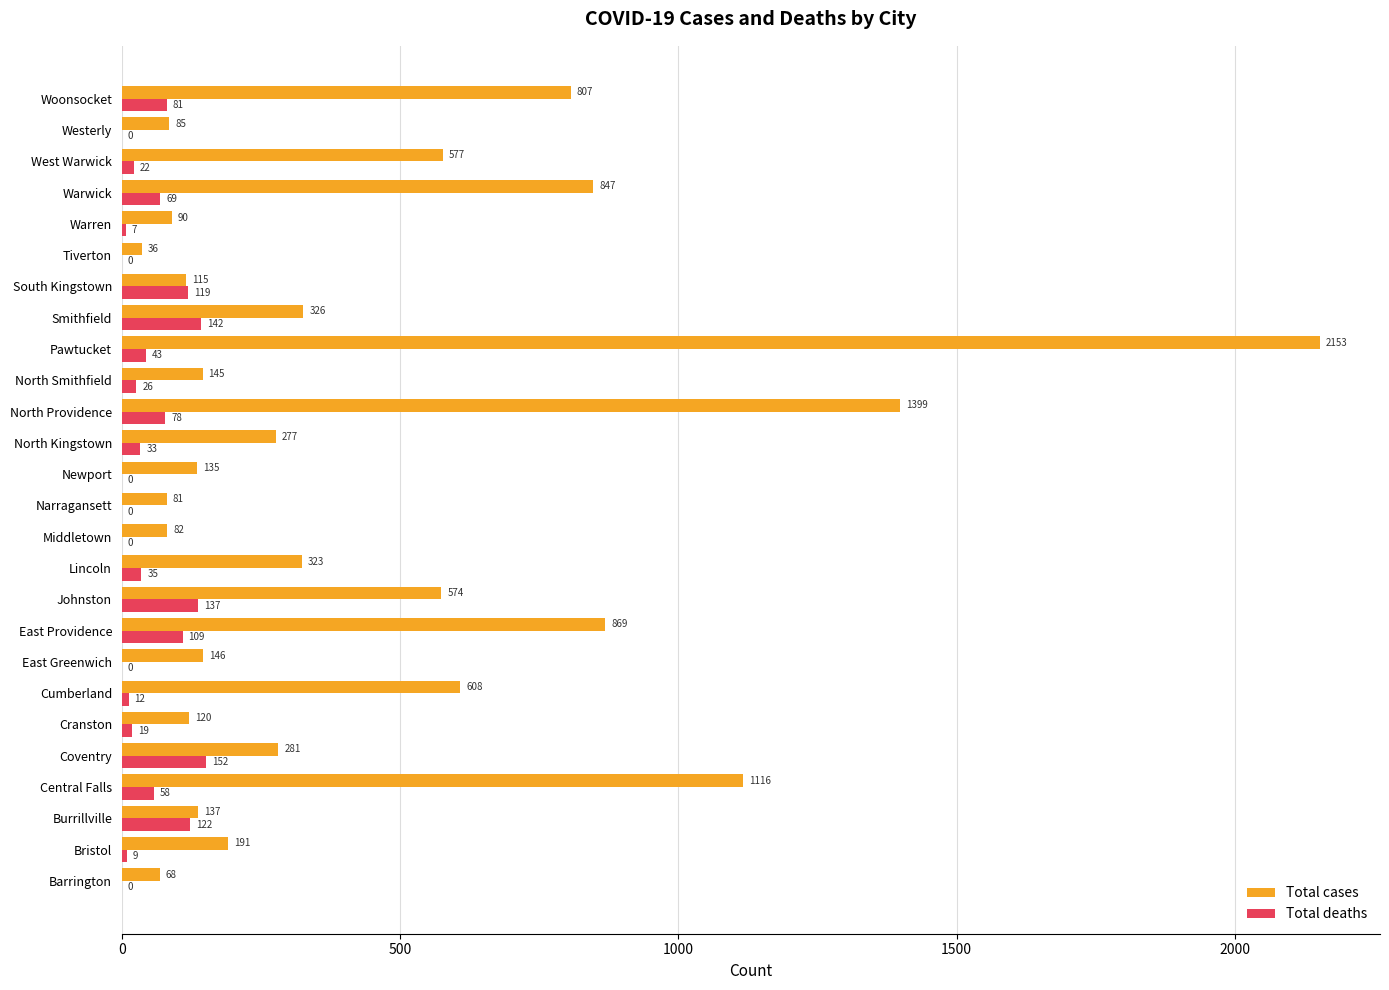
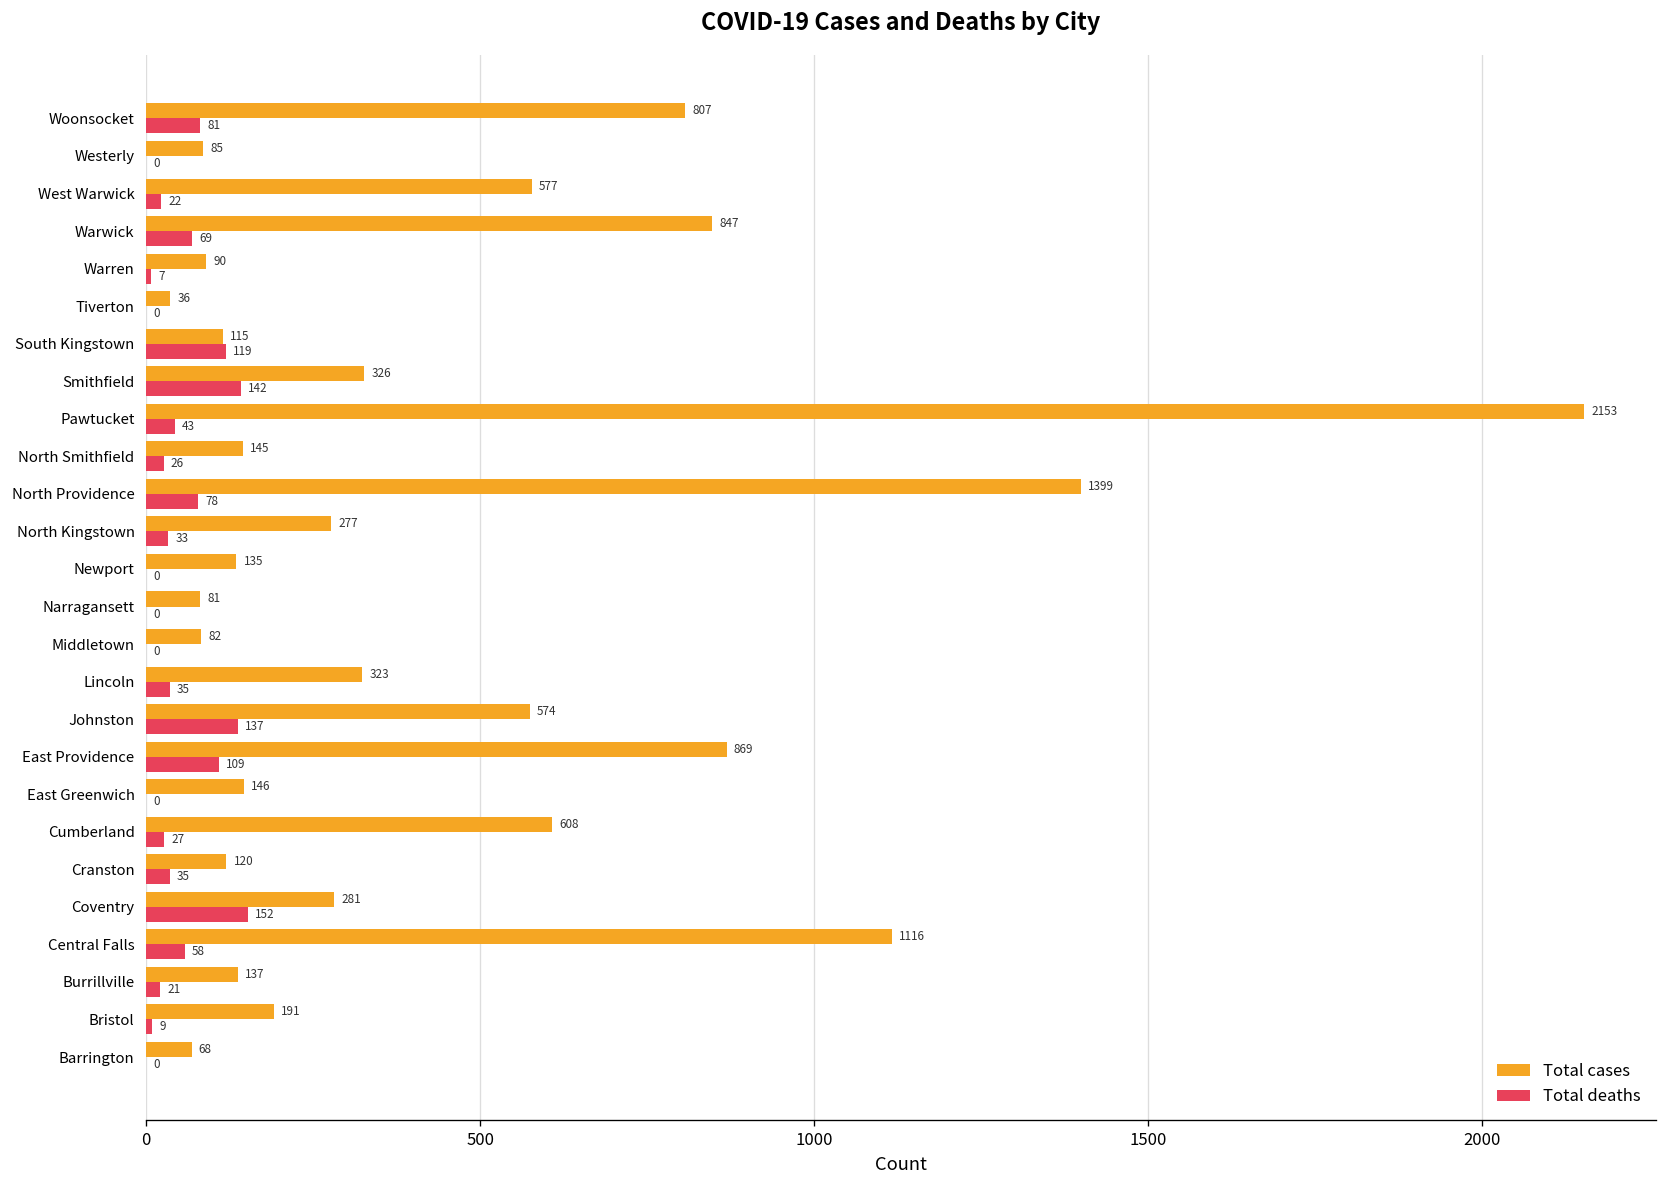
  {
    "Total cases": {
      "Woonsocket": 807,
      "Westerly": 85,
      "West Warwick": 577,
      "Warwick": 847,
      "Warren": 90,
      "Tiverton": 36,
      "South Kingstown": 115,
      "Smithfield": 326,
      "Pawtucket": 2153,
      "North Smithfield": 145,
      "North Providence": 1399,
      "North Kingstown": 277,
      "Newport": 135,
      "Narragansett": 81,
      "Middletown": 82,
      "Lincoln": 323,
      "Johnston": 574,
      "East Providence": 869,
      "East Greenwich": 146,
      "Cumberland": 608,
      "Cranston": 120,
      "Coventry": 281,
      "Central Falls": 1116,
      "Burrillville": 137,
      "Bristol": 191,
      "Barrington": 68
    },
    "Total deaths": {
      "Woonsocket": 81,
      "Westerly": 0,
      "West Warwick": 22,
      "Warwick": 69,
      "Warren": 7,
      "Tiverton": 0,
      "South Kingstown": 119,
      "Smithfield": 142,
      "Pawtucket": 43,
      "North Smithfield": 26,
      "North Providence": 78,
      "North Kingstown": 33,
      "Newport": 0,
      "Narragansett": 0,
      "Middletown": 0,
      "Lincoln": 35,
      "Johnston": 137,
      "East Providence": 109,
      "East Greenwich": 0,
-     "Cumberland": 12,
-     "Cranston": 19,
+     "Cumberland": 27,
+     "Cranston": 35,
      "Coventry": 152,
      "Central Falls": 58,
-     "Burrillville": 122,
+     "Burrillville": 21,
      "Bristol": 9,
      "Barrington": 0
    }
  }
